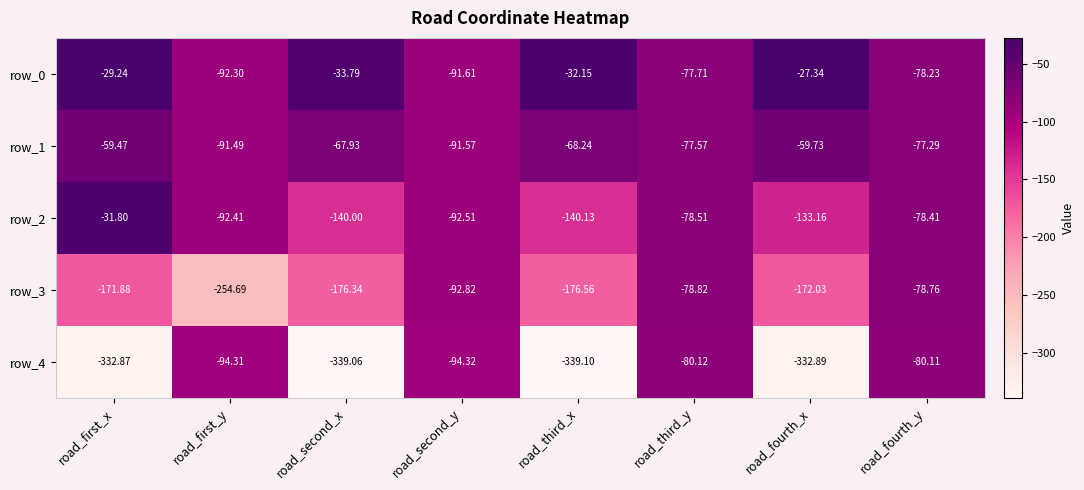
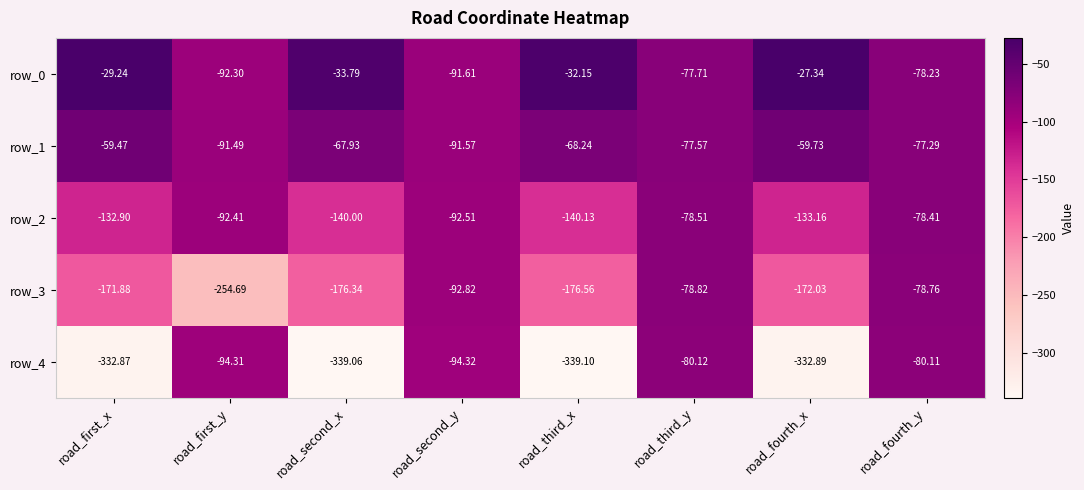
  {
    "row_0": {
      "road_first_x": -29.24,
      "road_first_y": -92.30,
      "road_second_x": -33.79,
      "road_second_y": -91.61,
      "road_third_x": -32.15,
      "road_third_y": -77.71,
      "road_fourth_x": -27.34,
      "road_fourth_y": -78.23
    },
    "row_1": {
      "road_first_x": -59.47,
      "road_first_y": -91.49,
      "road_second_x": -67.93,
      "road_second_y": -91.57,
      "road_third_x": -68.24,
      "road_third_y": -77.57,
      "road_fourth_x": -59.73,
      "road_fourth_y": -77.29
    },
    "row_2": {
-     "road_first_x": -31.80,
+     "road_first_x": -132.90,
      "road_first_y": -92.41,
      "road_second_x": -140.00,
      "road_second_y": -92.51,
      "road_third_x": -140.13,
      "road_third_y": -78.51,
      "road_fourth_x": -133.16,
      "road_fourth_y": -78.41
    },
    "row_3": {
      "road_first_x": -171.88,
      "road_first_y": -254.69,
      "road_second_x": -176.34,
      "road_second_y": -92.82,
      "road_third_x": -176.56,
      "road_third_y": -78.82,
      "road_fourth_x": -172.03,
      "road_fourth_y": -78.76
    },
    "row_4": {
      "road_first_x": -332.87,
      "road_first_y": -94.31,
      "road_second_x": -339.06,
      "road_second_y": -94.32,
      "road_third_x": -339.10,
      "road_third_y": -80.12,
      "road_fourth_x": -332.89,
      "road_fourth_y": -80.11
    }
  }
